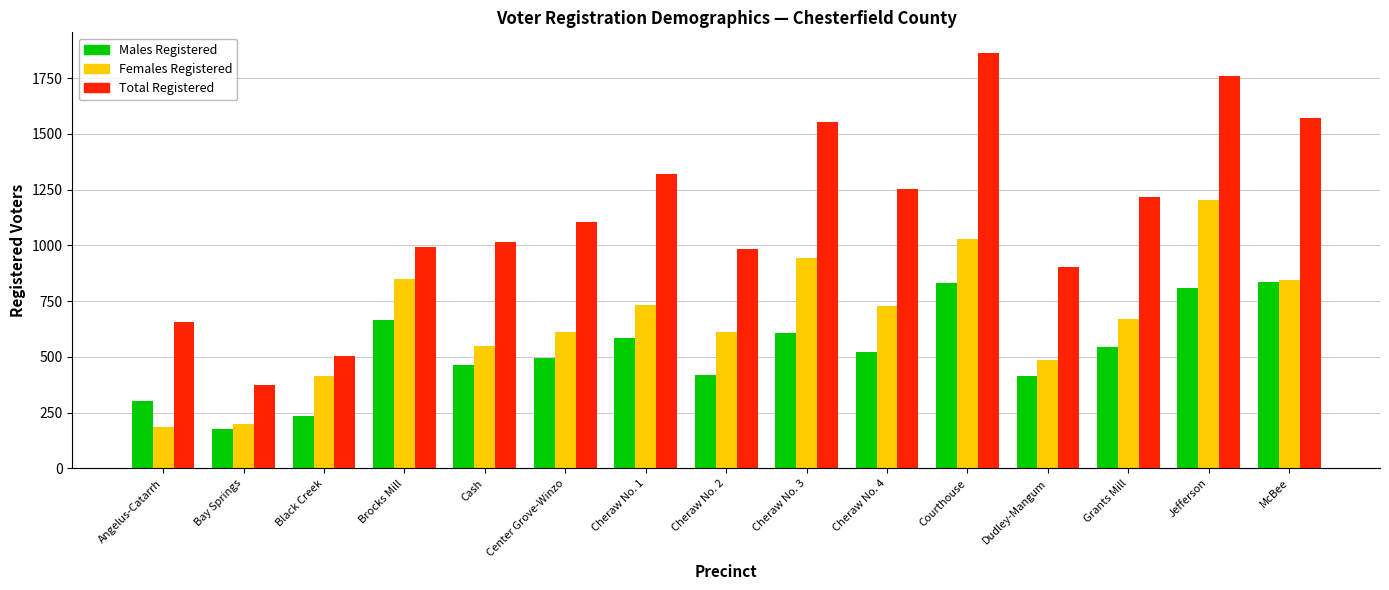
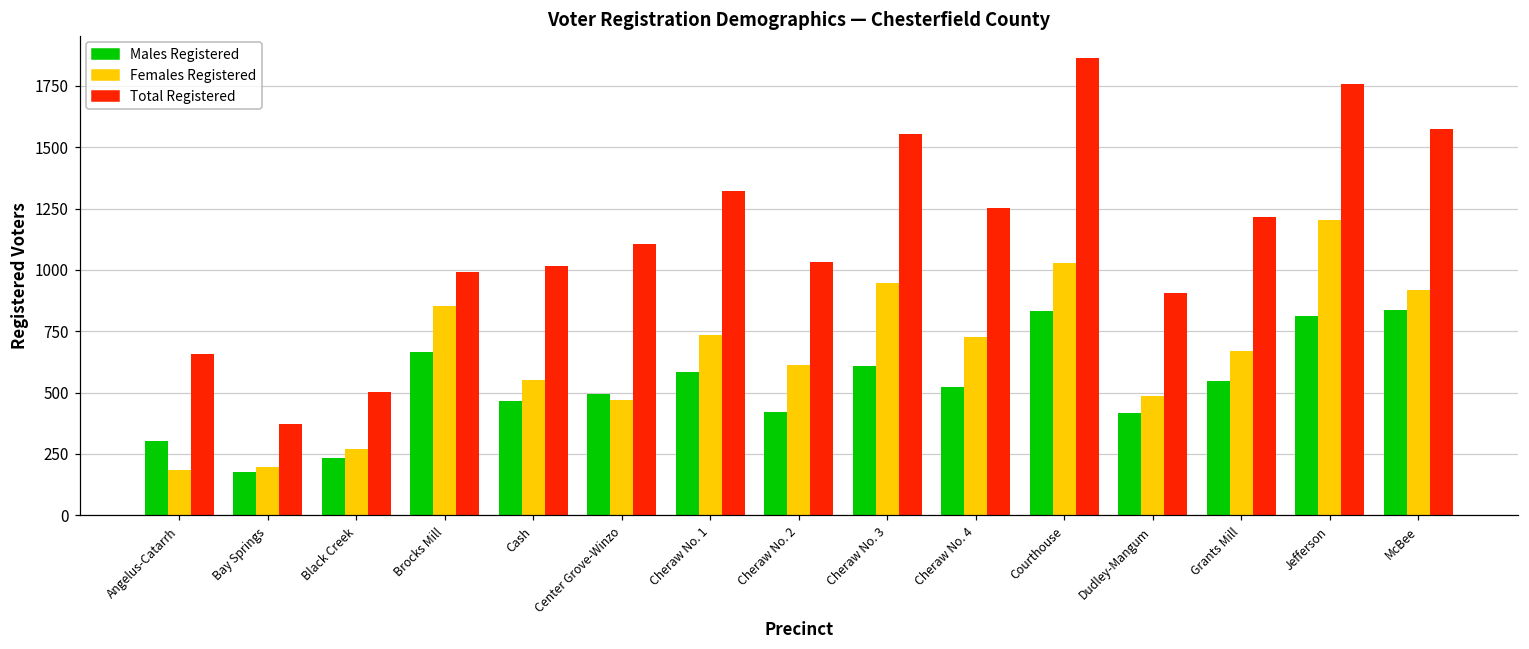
  {
    "Males Registered": {
      "Angelus-Catarrh": 300,
      "Bay Springs": 180,
      "Black Creek": 240,
      "Brocks Mill": 660,
      "Cash": 460,
      "Center Grove-Winzo": 490,
      "Cheraw No. 1": 590,
      "Cheraw No. 2": 420,
      "Cheraw No. 3": 610,
      "Cheraw No. 4": 520,
      "Courthouse": 830,
      "Dudley-Mangum": 420,
      "Grants Mill": 550,
      "Jefferson": 810,
      "McBee": 840
    },
    "Females Registered": {
      "Angelus-Catarrh": 190,
      "Bay Springs": 200,
-     "Black Creek": 410,
+     "Black Creek": 270,
      "Brocks Mill": 850,
      "Cash": 550,
-     "Center Grove-Winzo": 610,
+     "Center Grove-Winzo": 470,
      "Cheraw No. 1": 730,
      "Cheraw No. 2": 610,
      "Cheraw No. 3": 950,
      "Cheraw No. 4": 730,
      "Courthouse": 1030,
      "Dudley-Mangum": 490,
      "Grants Mill": 670,
      "Jefferson": 1200,
-     "McBee": 850
+     "McBee": 920
    },
    "Total Registered": {
      "Angelus-Catarrh": 660,
      "Bay Springs": 370,
      "Black Creek": 500,
      "Brocks Mill": 990,
      "Cash": 1020,
      "Center Grove-Winzo": 1110,
      "Cheraw No. 1": 1320,
-     "Cheraw No. 2": 980,
+     "Cheraw No. 2": 1030,
      "Cheraw No. 3": 1550,
      "Cheraw No. 4": 1250,
      "Courthouse": 1860,
      "Dudley-Mangum": 900,
      "Grants Mill": 1220,
      "Jefferson": 1760,
      "McBee": 1570
    }
  }
